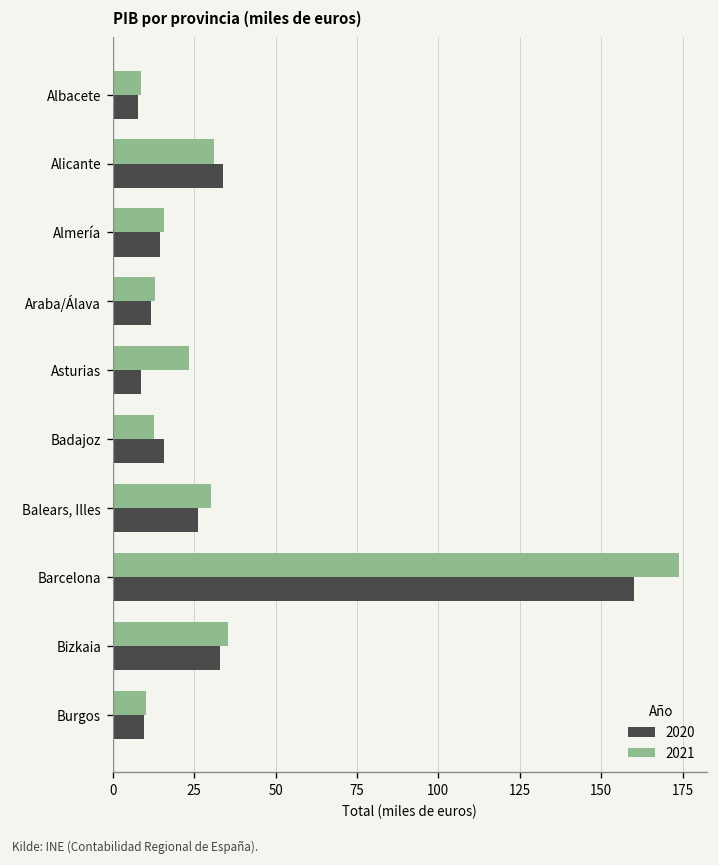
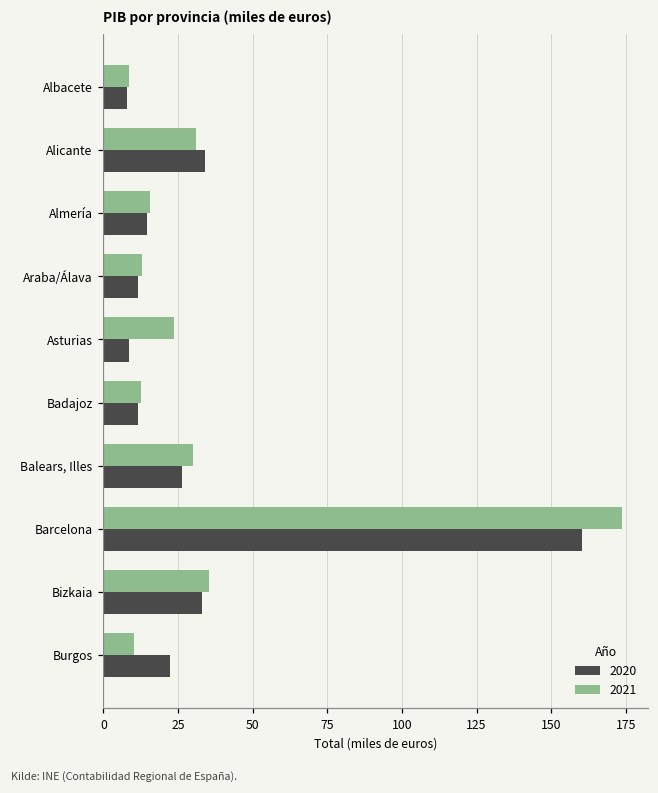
  {
    "2020": {
      "Albacete": 8,
      "Alicante": 34,
      "Almería": 15,
      "Araba/Álava": 12,
      "Asturias": 9,
-     "Badajoz": 16,
+     "Badajoz": 12,
      "Balears, Illes": 26,
      "Barcelona": 160,
      "Bizkaia": 33,
-     "Burgos": 10
+     "Burgos": 22
    },
    "2021": {
      "Albacete": 9,
      "Alicante": 31,
      "Almería": 16,
      "Araba/Álava": 13,
      "Asturias": 24,
      "Badajoz": 13,
      "Balears, Illes": 30,
      "Barcelona": 174,
      "Bizkaia": 35,
      "Burgos": 10
    }
  }
